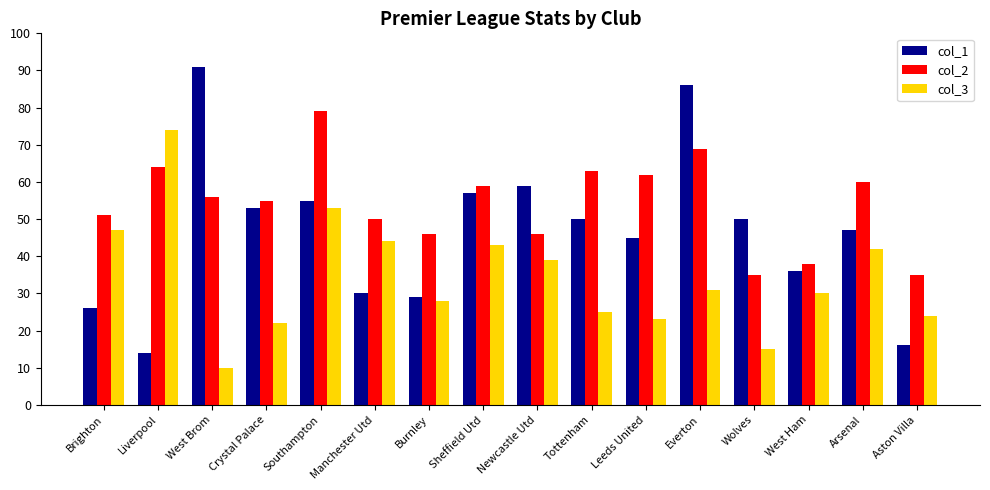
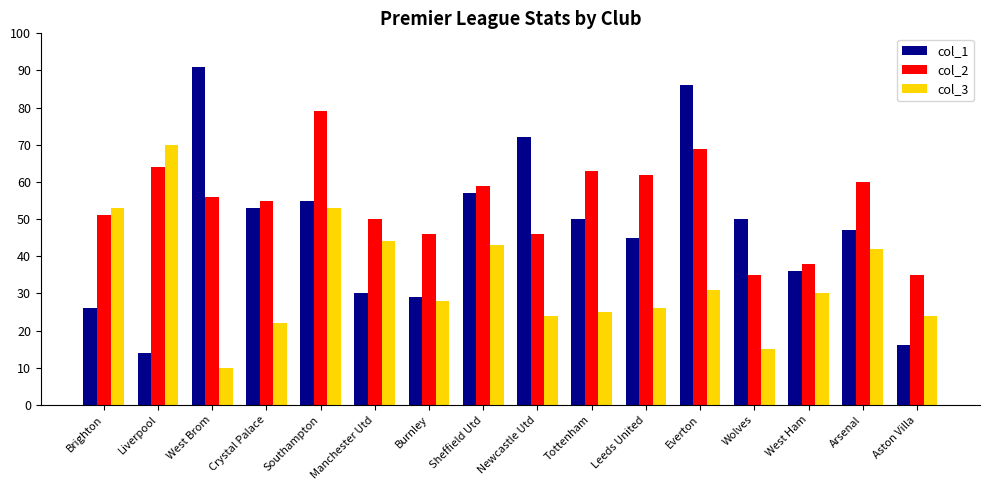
  {
    "col_1": {
      "Brighton": 26,
      "Liverpool": 14,
      "West Brom": 91,
      "Crystal Palace": 53,
      "Southampton": 55,
      "Manchester Utd": 30,
      "Burnley": 29,
      "Sheffield Utd": 57,
-     "Newcastle Utd": 59,
+     "Newcastle Utd": 72,
      "Tottenham": 50,
      "Leeds United": 45,
      "Everton": 86,
      "Wolves": 50,
      "West Ham": 36,
      "Arsenal": 47,
      "Aston Villa": 16
    },
    "col_2": {
      "Brighton": 51,
      "Liverpool": 64,
      "West Brom": 56,
      "Crystal Palace": 55,
      "Southampton": 79,
      "Manchester Utd": 50,
      "Burnley": 46,
      "Sheffield Utd": 59,
      "Newcastle Utd": 46,
      "Tottenham": 63,
      "Leeds United": 62,
      "Everton": 69,
      "Wolves": 35,
      "West Ham": 38,
      "Arsenal": 60,
      "Aston Villa": 35
    },
    "col_3": {
-     "Brighton": 47,
-     "Liverpool": 74,
+     "Brighton": 53,
+     "Liverpool": 70,
      "West Brom": 10,
      "Crystal Palace": 22,
      "Southampton": 53,
      "Manchester Utd": 44,
      "Burnley": 28,
      "Sheffield Utd": 43,
-     "Newcastle Utd": 39,
+     "Newcastle Utd": 24,
      "Tottenham": 25,
-     "Leeds United": 23,
+     "Leeds United": 26,
      "Everton": 31,
      "Wolves": 15,
      "West Ham": 30,
      "Arsenal": 42,
      "Aston Villa": 24
    }
  }
